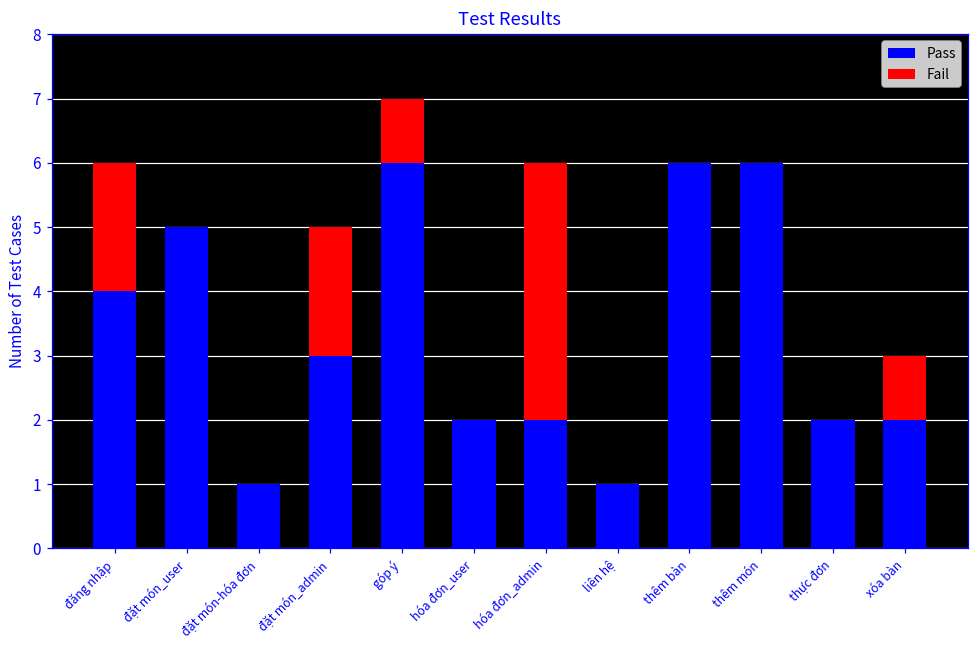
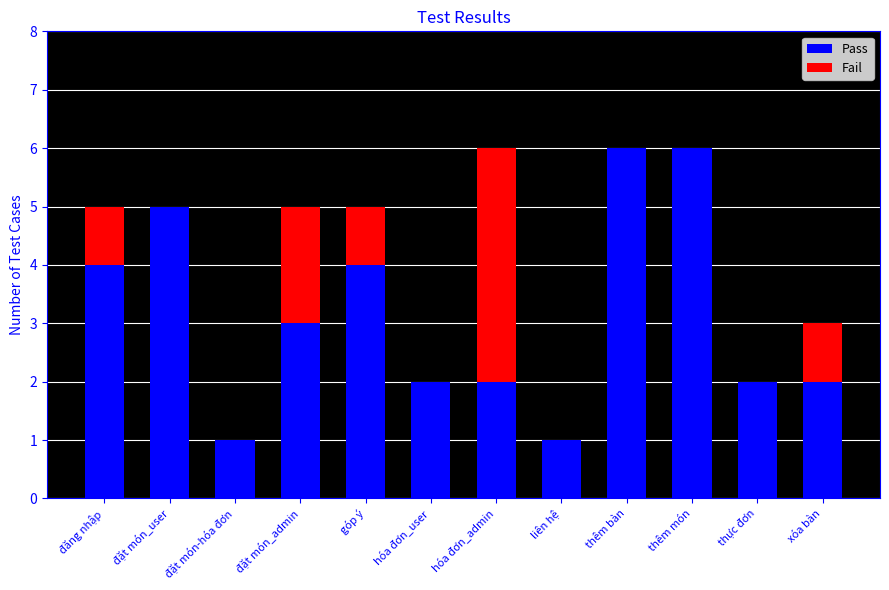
  {
    "Pass": {
      "đăng nhập": 4,
      "đặt món_user": 5,
      "đặt món-hóa đơn": 1,
      "đặt món_admin": 3,
-     "góp ý": 6,
+     "góp ý": 4,
      "hóa đơn_user": 2,
      "hóa đơn_admin": 2,
      "liên hệ": 1,
      "thêm bàn": 6,
      "thêm món": 6,
      "thực đơn": 2,
      "xóa bàn": 2
    },
    "Fail": {
-     "đăng nhập": 2
+     "đăng nhập": 1
    }
  }
